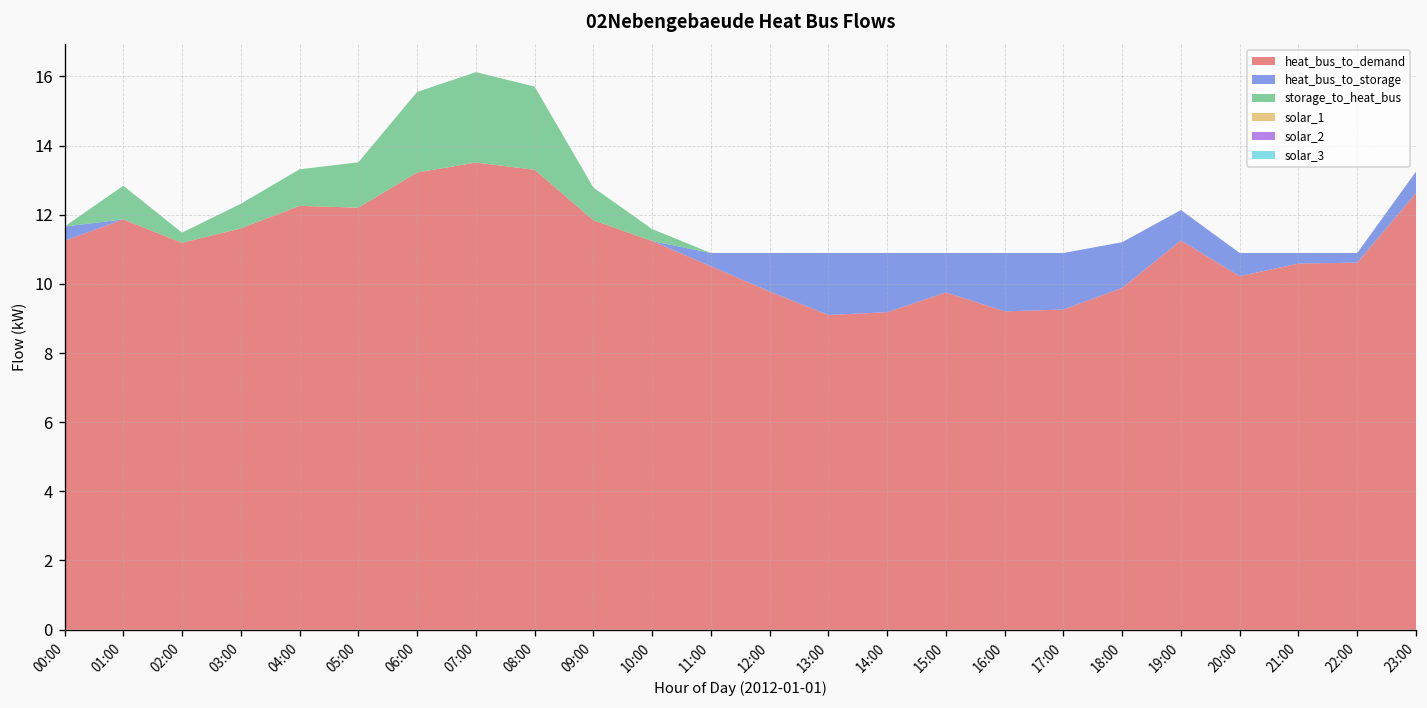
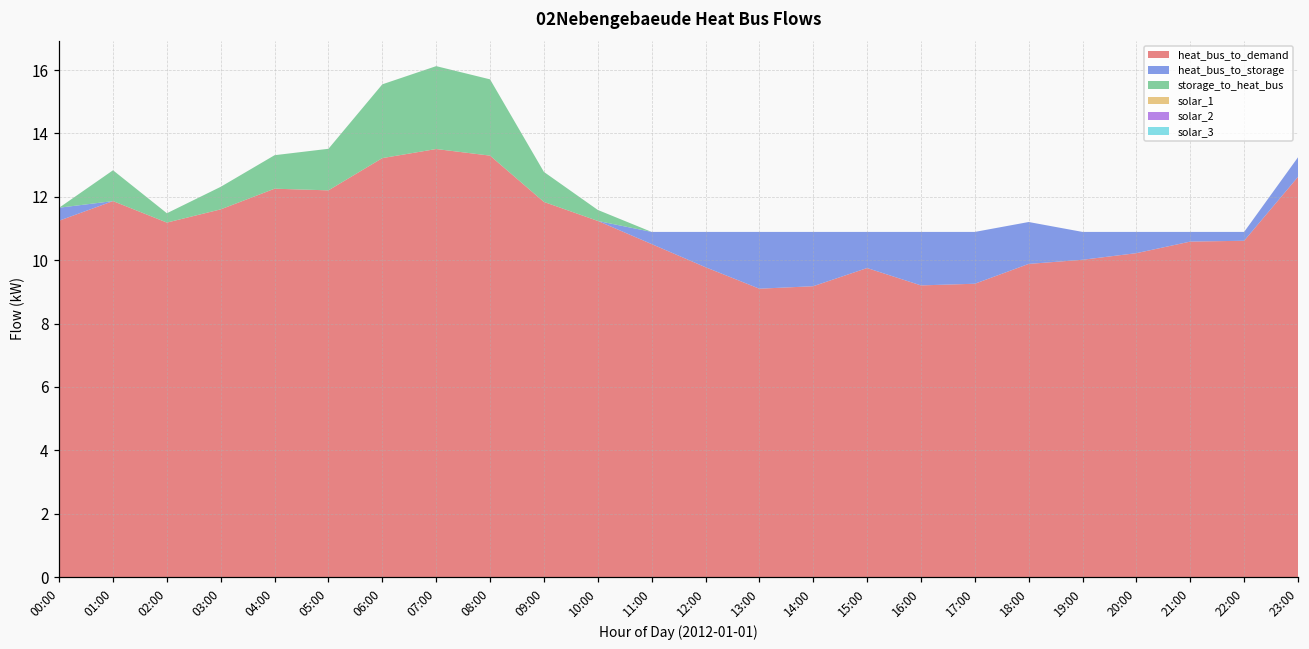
  {
    "heat_bus_to_demand": {
      "00:00": 11.2,
      "11:00": 10.5,
      "12:00": 9.8,
      "13:00": 9.1,
      "14:00": 9.2,
      "15:00": 9.8,
      "16:00": 9.2,
      "17:00": 9.3,
      "18:00": 9.9,
-     "19:00": 11.3,
+     "19:00": 10.0,
      "20:00": 10.2,
      "21:00": 10.6,
      "22:00": 10.6,
      "23:00": 12.6
    }
  }
